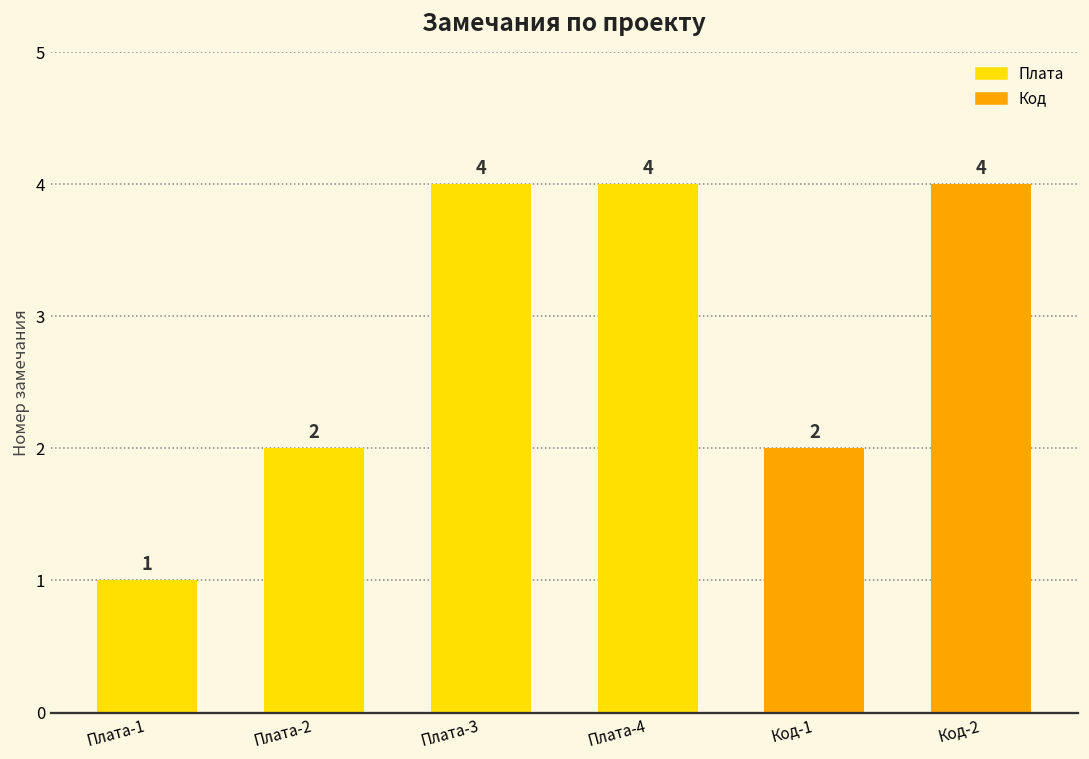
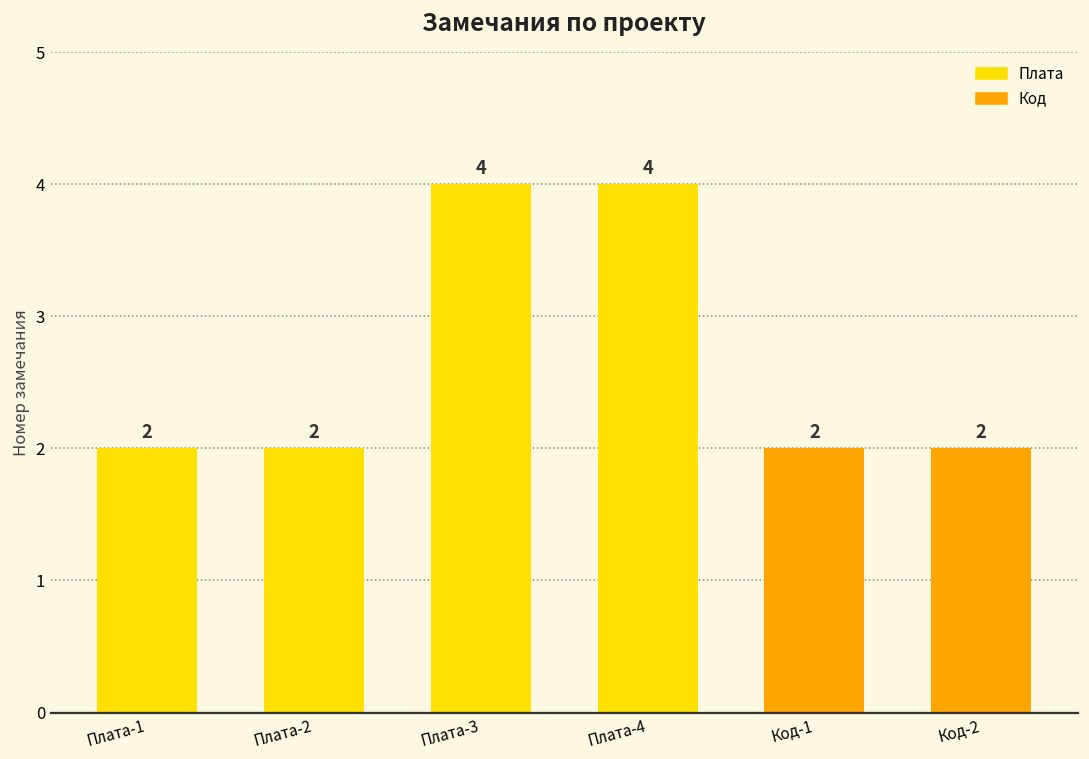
  {
-   "Плата-1": 1,
+   "Плата-1": 2,
    "Плата-2": 2,
    "Плата-3": 4,
    "Плата-4": 4,
    "Код-1": 2,
-   "Код-2": 4
+   "Код-2": 2
  }
